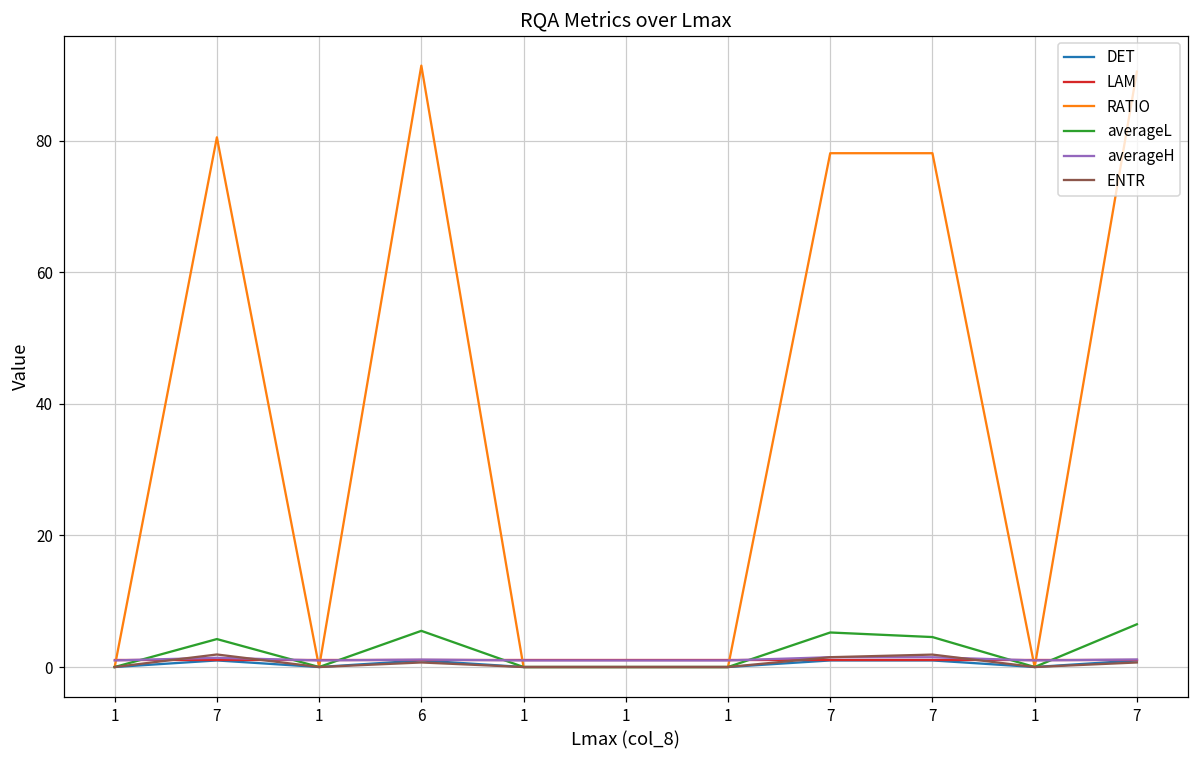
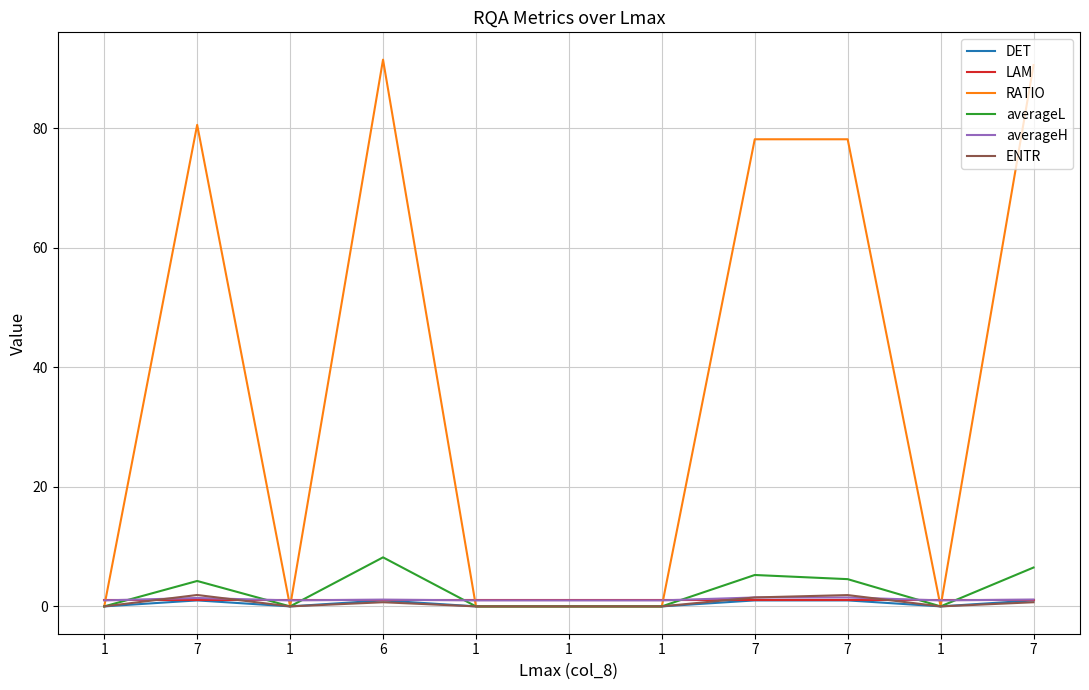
  {
    "RATIO": {
      "6": 91
    },
    "averageL": {
-     "6": 6
+     "6": 8
    }
  }
